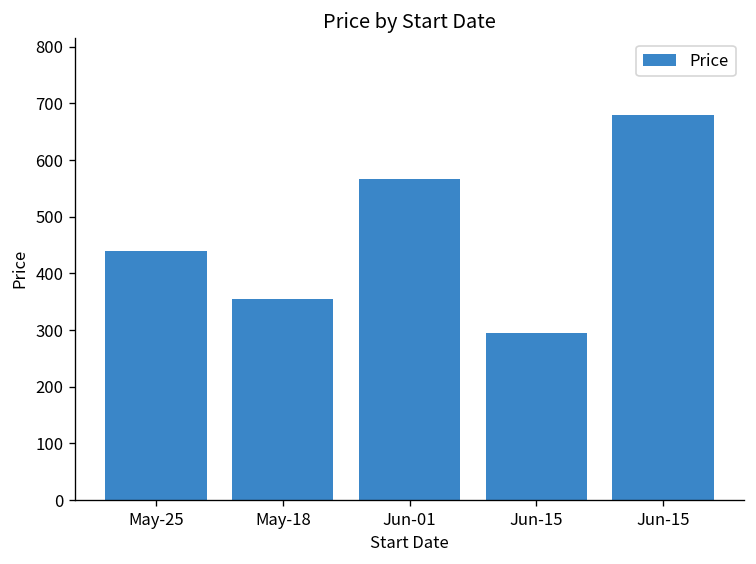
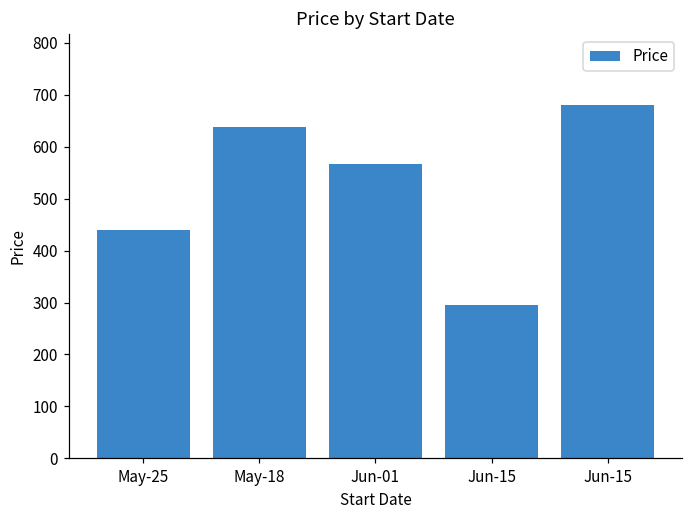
  {
    "May-25": 440,
-   "May-18": 350,
+   "May-18": 640,
    "Jun-01": 570
  }
